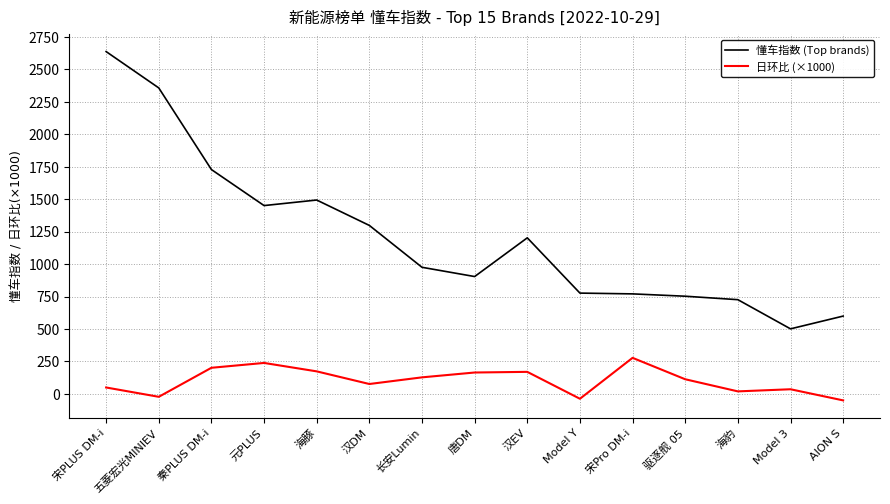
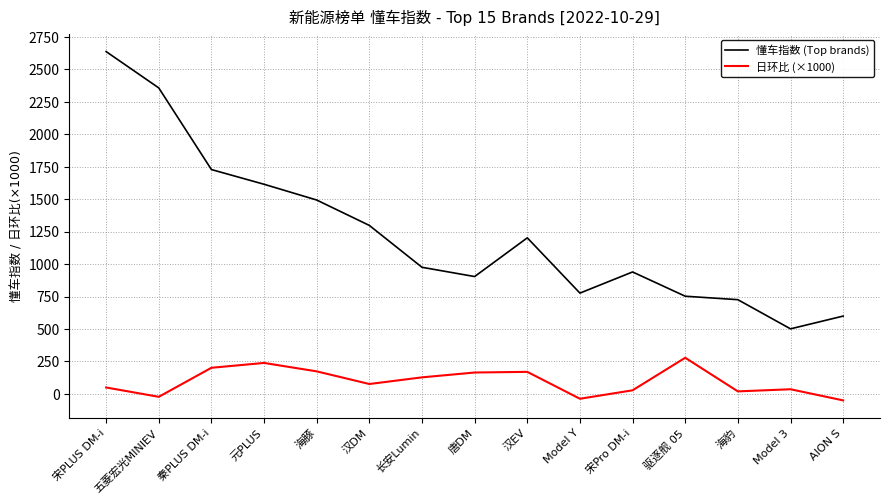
  {
    "懂车指数 (Top brands)": {
      "宋PLUS DM-i": 2640,
      "五菱宏光MINIEV": 2360,
      "秦PLUS DM-i": 1730,
-     "元PLUS": 1450,
+     "元PLUS": 1620,
      "海豚": 1490,
      "汉DM": 1300,
      "长安Lumin": 980,
      "唐DM": 900,
      "汉EV": 1200,
      "Model Y": 780,
-     "宋Pro DM-i": 770,
+     "宋Pro DM-i": 940,
      "驱逐舰 05": 750,
      "海豹": 730,
      "Model 3": 500,
      "AION S": 600
    },
    "日环比 (×1000)": {
      "宋PLUS DM-i": 50,
      "五菱宏光MINIEV": -20,
      "秦PLUS DM-i": 200,
      "元PLUS": 240,
      "海豚": 170,
      "汉DM": 80,
      "长安Lumin": 130,
      "唐DM": 160,
      "汉EV": 170,
      "Model Y": -40,
-     "宋Pro DM-i": 280,
-     "驱逐舰 05": 110,
+     "宋Pro DM-i": 30,
+     "驱逐舰 05": 280,
      "海豹": 20,
      "Model 3": 40,
      "AION S": -50
    }
  }
